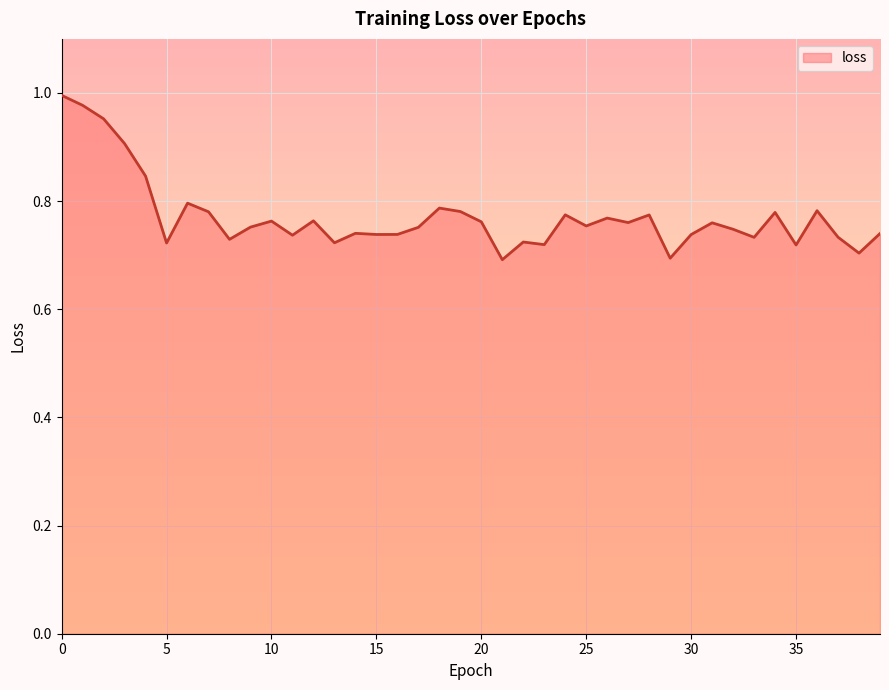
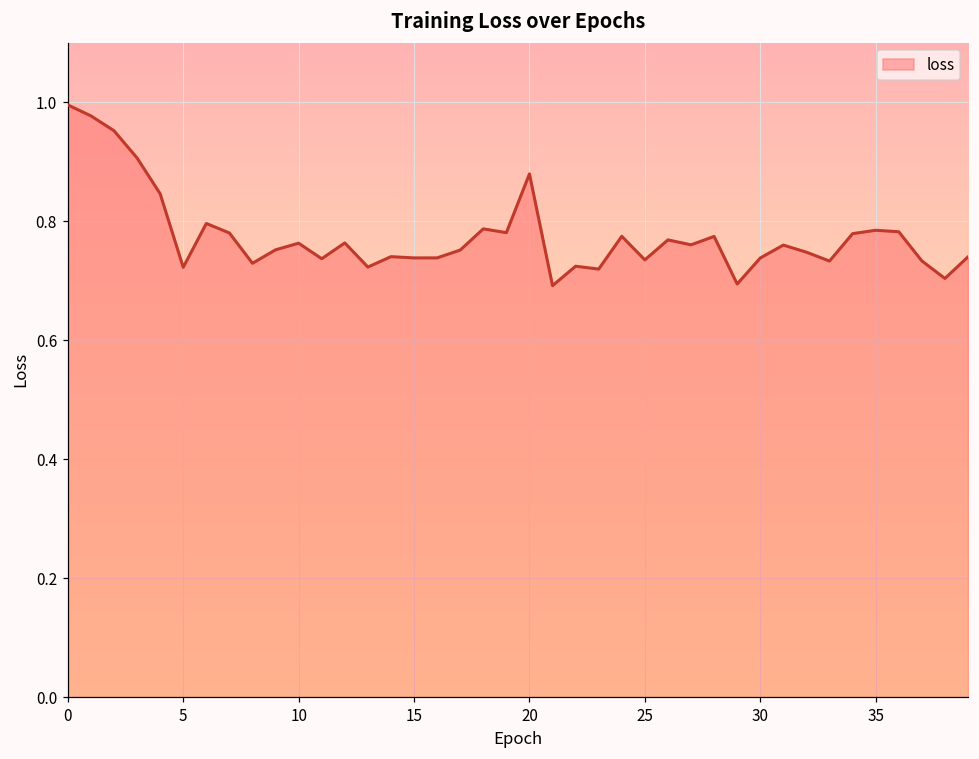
  {
    "0": 1.00,
    "5": 0.72,
    "10": 0.76,
    "15": 0.74,
-   "20": 0.76,
-   "25": 0.75,
+   "20": 0.88,
+   "25": 0.74,
    "30": 0.74,
-   "35": 0.72
+   "35": 0.78
  }
